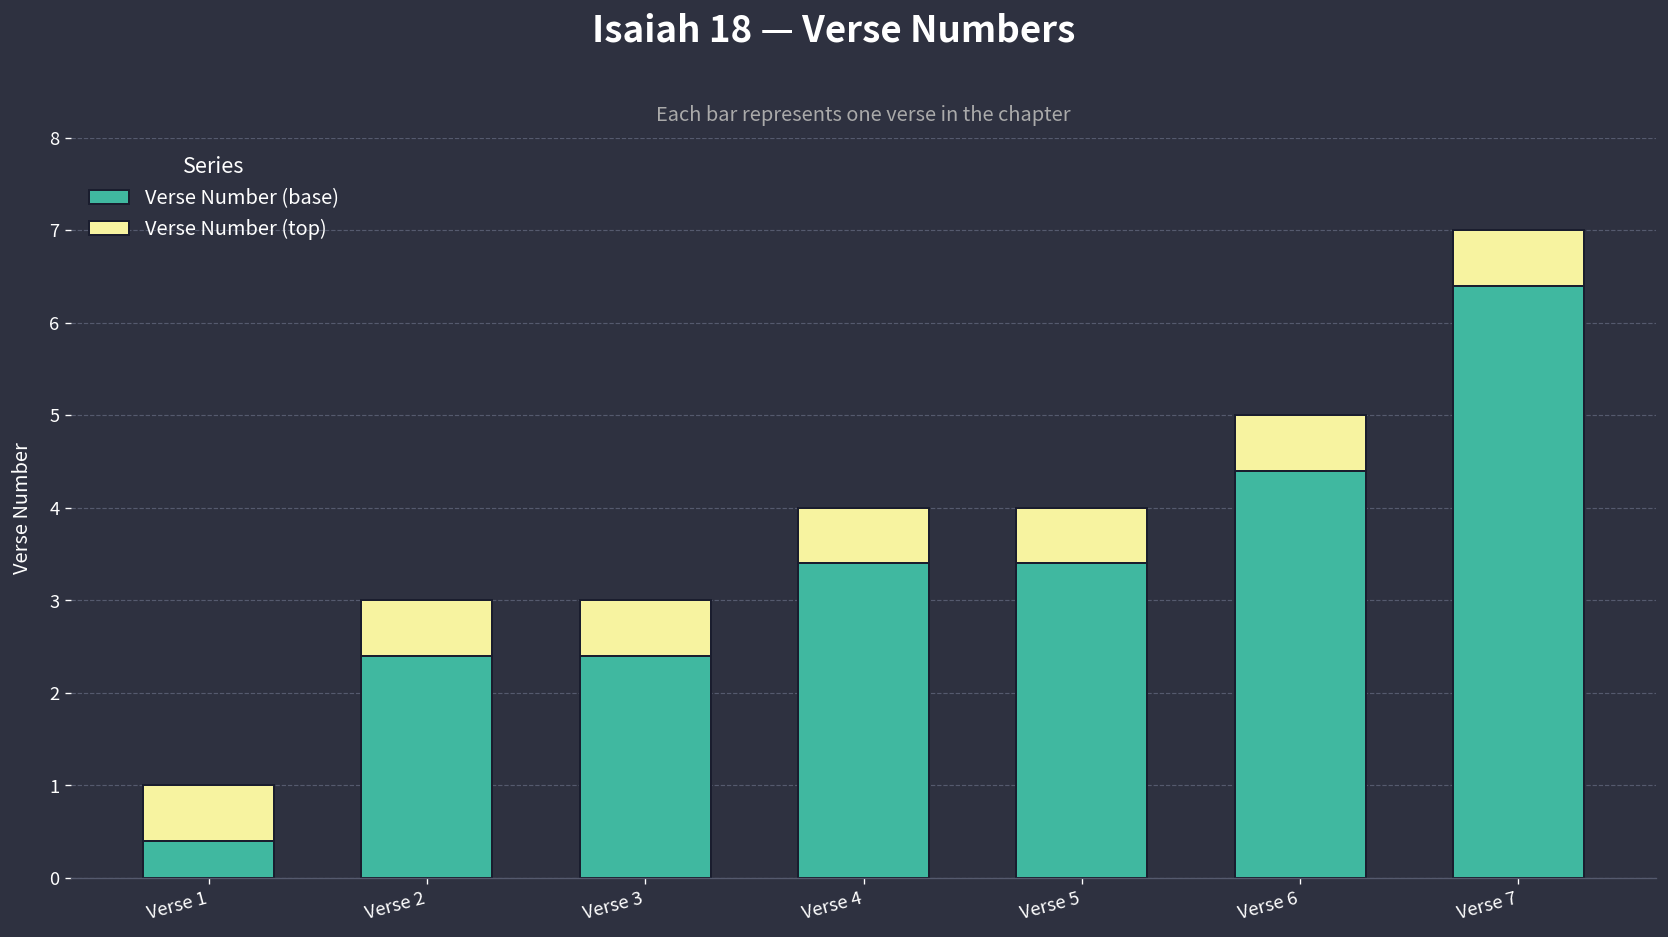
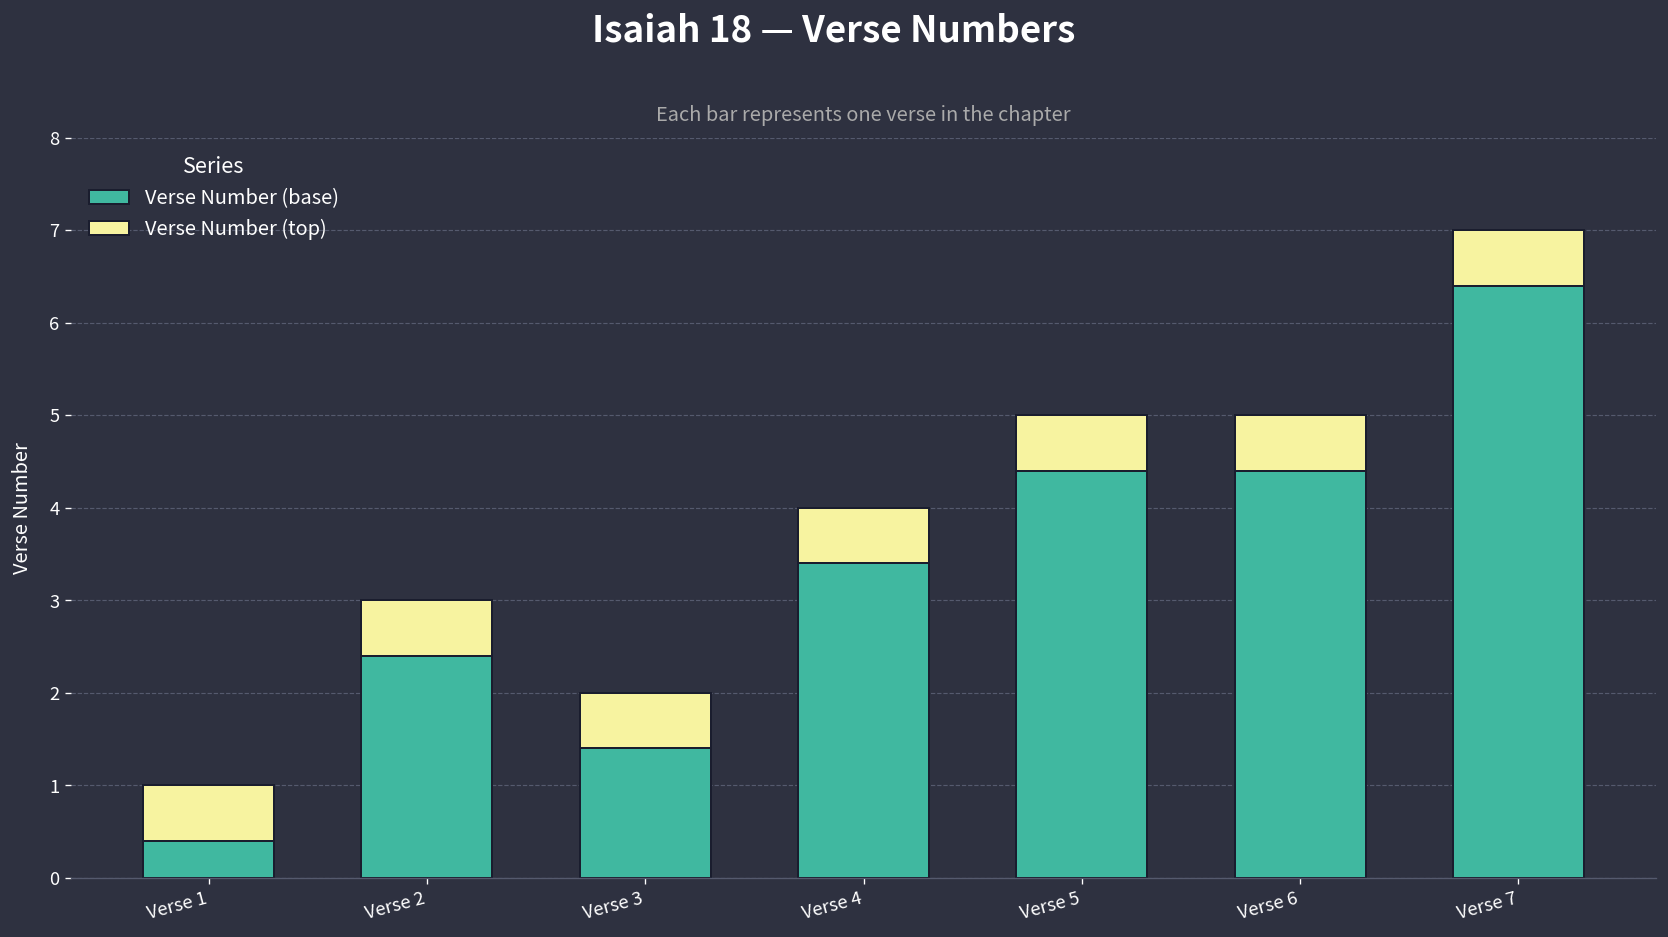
  {
    "Verse Number (base)": {
      "Verse 1": 0.4,
      "Verse 2": 2.4,
-     "Verse 3": 2.4,
+     "Verse 3": 1.4,
      "Verse 4": 3.4,
-     "Verse 5": 3.4,
+     "Verse 5": 4.4,
      "Verse 6": 4.4,
      "Verse 7": 6.4
    }
  }
